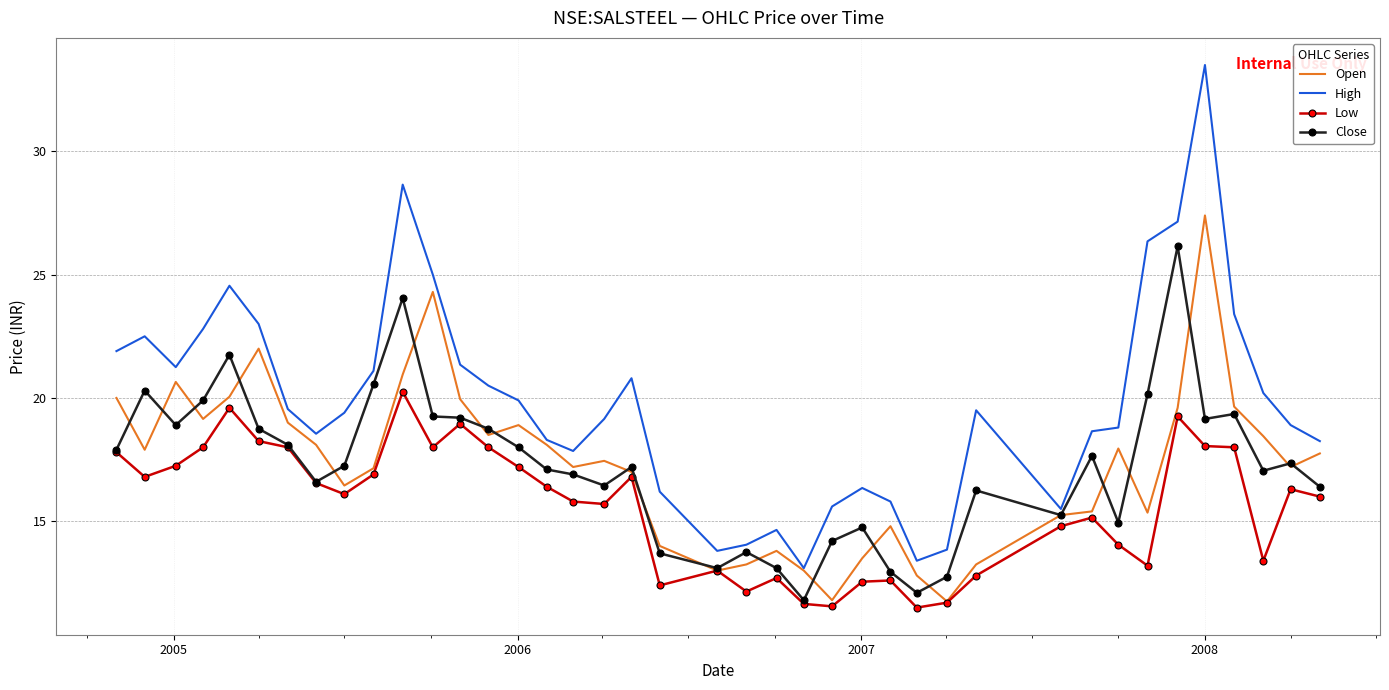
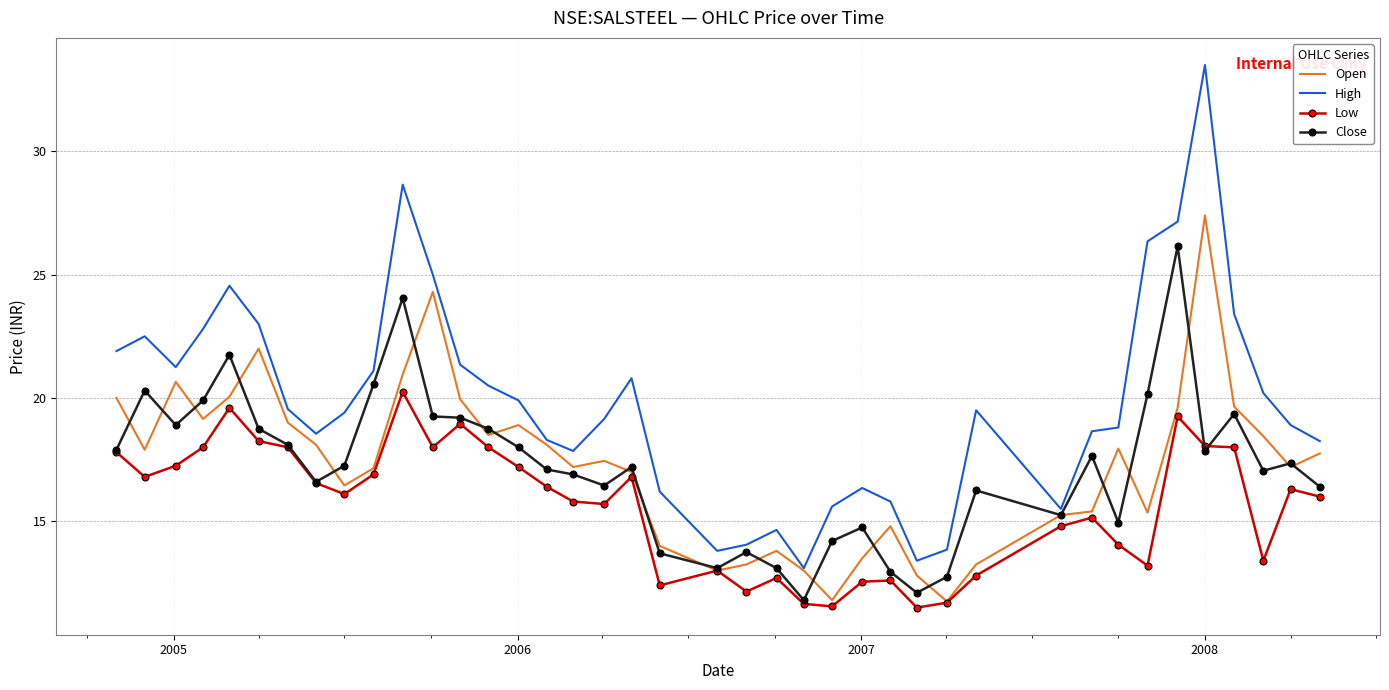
  {
    "Open": {
      "2008": 27.4
    },
    "High": {
      "2008": 33.5
    },
    "Low": {
      "2008": 18.0
    },
    "Close": {
-     "2008": 19.2
+     "2008": 17.9
    }
  }
